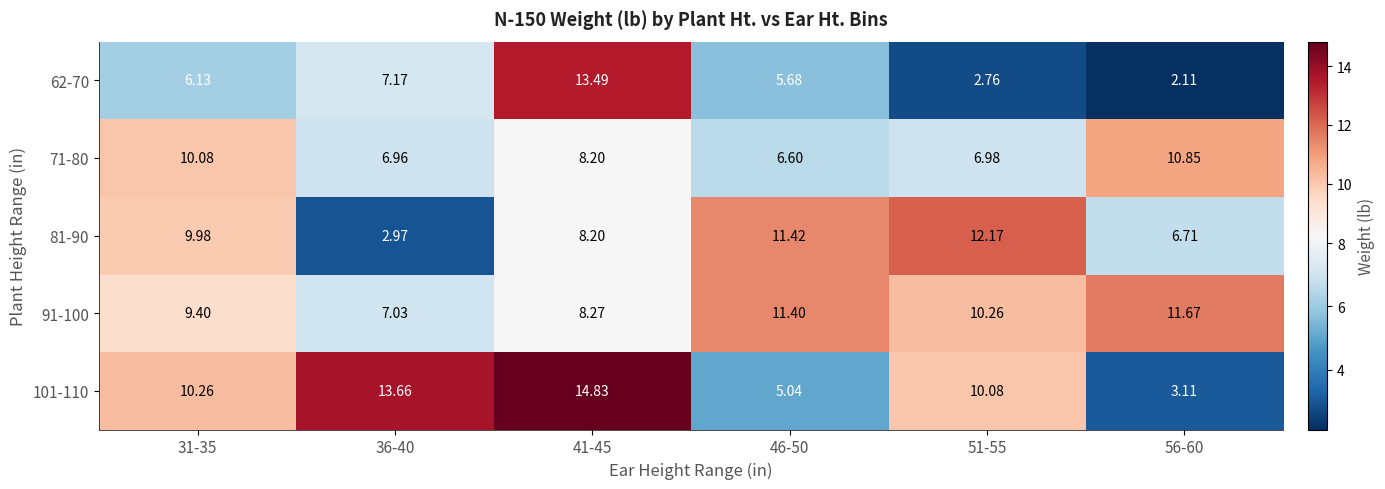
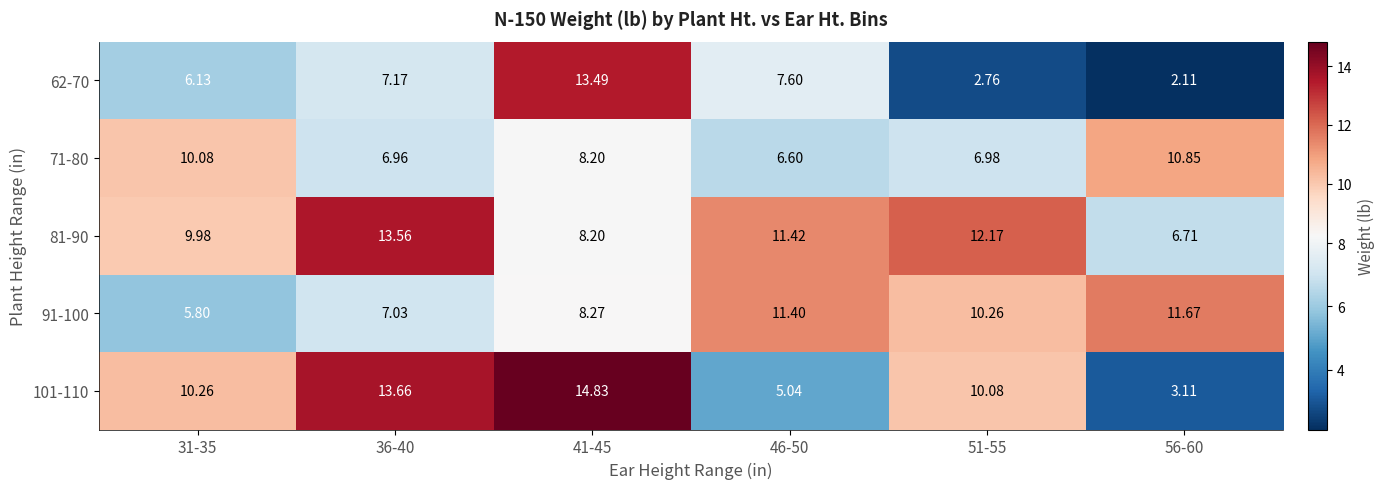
  {
    "62-70": {
      "31-35": 6.13,
      "36-40": 7.17,
      "41-45": 13.49,
-     "46-50": 5.68,
+     "46-50": 7.60,
      "51-55": 2.76,
      "56-60": 2.11
    },
    "71-80": {
      "31-35": 10.08,
      "36-40": 6.96,
      "41-45": 8.20,
      "46-50": 6.60,
      "51-55": 6.98,
      "56-60": 10.85
    },
    "81-90": {
      "31-35": 9.98,
-     "36-40": 2.97,
+     "36-40": 13.56,
      "41-45": 8.20,
      "46-50": 11.42,
      "51-55": 12.17,
      "56-60": 6.71
    },
    "91-100": {
-     "31-35": 9.40,
+     "31-35": 5.80,
      "36-40": 7.03,
      "41-45": 8.27,
      "46-50": 11.40,
      "51-55": 10.26,
      "56-60": 11.67
    },
    "101-110": {
      "31-35": 10.26,
      "36-40": 13.66,
      "41-45": 14.83,
      "46-50": 5.04,
      "51-55": 10.08,
      "56-60": 3.11
    }
  }
